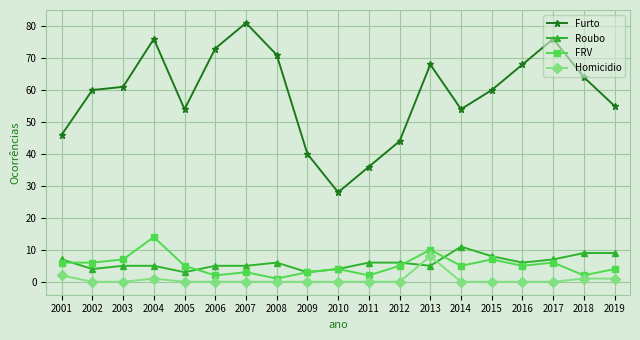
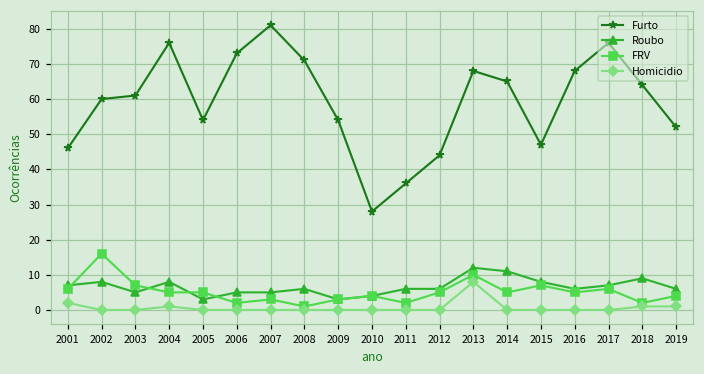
  {
    "Furto": {
      "2001": 46,
      "2002": 60,
      "2003": 61,
      "2004": 76,
      "2005": 54,
      "2006": 73,
      "2007": 81,
      "2008": 71,
-     "2009": 40,
+     "2009": 54,
      "2010": 28,
      "2011": 36,
      "2012": 44,
      "2013": 68,
-     "2014": 54,
-     "2015": 60,
+     "2014": 65,
+     "2015": 47,
      "2016": 68,
      "2018": 64,
-     "2019": 55
+     "2019": 52
    },
    "Roubo": {
      "2001": 7,
-     "2002": 4,
+     "2002": 8,
      "2003": 5,
-     "2004": 5,
+     "2004": 8,
      "2005": 3,
      "2006": 5,
      "2007": 5,
      "2008": 6,
      "2011": 6,
      "2012": 6,
-     "2013": 5,
+     "2013": 12,
      "2014": 11,
      "2015": 8,
      "2016": 6,
      "2017": 7,
      "2018": 9,
-     "2019": 9
+     "2019": 6
    },
    "FRV": {
      "2001": 6,
-     "2002": 6,
+     "2002": 16,
      "2003": 7,
-     "2004": 14,
+     "2004": 5,
      "2005": 5,
      "2006": 2,
      "2007": 3,
      "2008": 1,
      "2011": 2,
      "2012": 5,
      "2013": 10,
      "2014": 5,
      "2015": 7,
      "2016": 5,
      "2017": 6,
      "2018": 2,
      "2019": 4
    },
    "Homicidio": {
      "2001": 2,
      "2002": 0,
      "2003": 0,
      "2004": 1,
      "2005": 0,
      "2006": 0,
      "2007": 0,
      "2008": 0,
      "2009": 0,
      "2010": 0,
      "2011": 0,
      "2012": 0,
      "2013": 8,
      "2014": 0,
      "2015": 0,
      "2016": 0,
      "2017": 0,
      "2018": 1,
      "2019": 1
    }
  }
